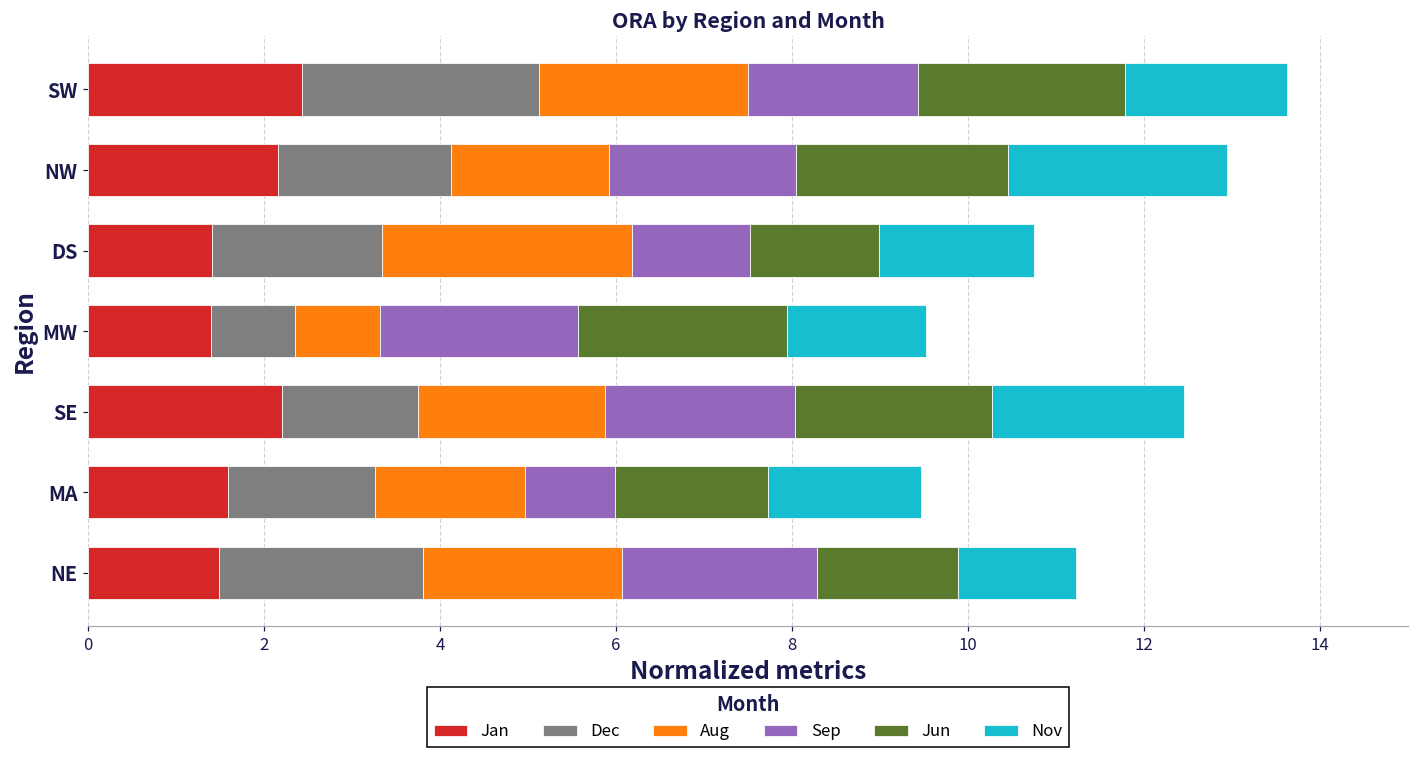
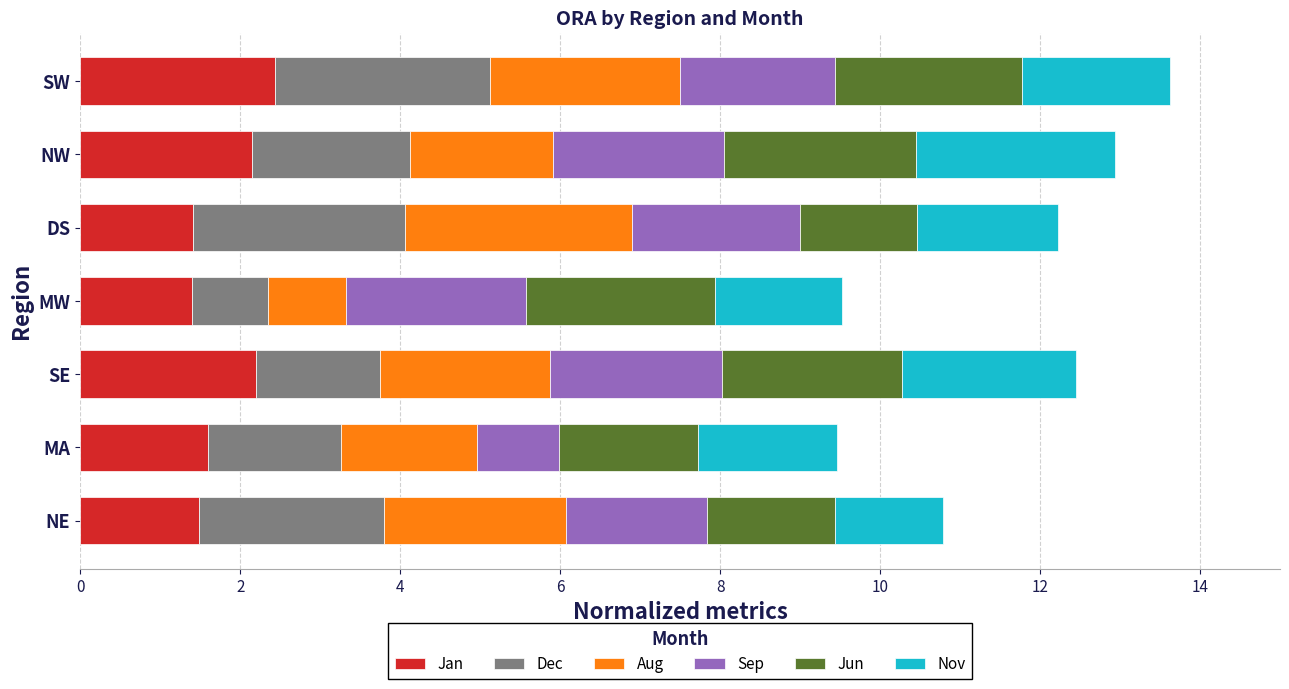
  {
    "Jan": {
      "SW": 2.4,
      "NW": 2.2,
      "DS": 1.4,
      "MW": 1.4,
      "SE": 2.2,
      "MA": 1.6,
      "NE": 1.5
    },
    "Dec": {
      "SW": 2.7,
      "NW": 2.0,
-     "DS": 1.9,
+     "DS": 2.6,
      "MW": 1.0,
      "SE": 1.5,
      "MA": 1.7,
      "NE": 2.3
    },
    "Aug": {
      "SW": 2.4,
      "NW": 1.8,
      "DS": 2.8,
      "MW": 1.0,
      "SE": 2.1,
      "MA": 1.7,
      "NE": 2.3
    },
    "Sep": {
      "SW": 1.9,
      "NW": 2.1,
-     "DS": 1.3,
+     "DS": 2.1,
      "MW": 2.2,
      "SE": 2.2,
      "MA": 1.0,
-     "NE": 2.2
+     "NE": 1.8
    },
    "Jun": {
      "SW": 2.3,
      "NW": 2.4,
      "DS": 1.5,
      "MW": 2.4,
      "SE": 2.2,
      "MA": 1.7,
      "NE": 1.6
    },
    "Nov": {
      "SW": 1.8,
      "NW": 2.5,
      "DS": 1.8,
      "MW": 1.6,
      "SE": 2.2,
      "MA": 1.7,
      "NE": 1.3
    }
  }
